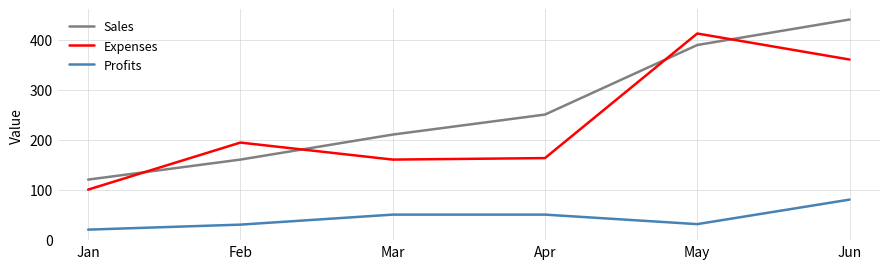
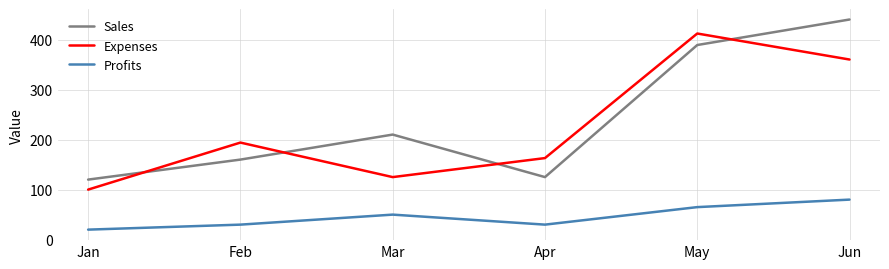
  {
    "Sales": {
      "Jan": 120,
      "Feb": 160,
      "Mar": 210,
-     "Apr": 250,
+     "Apr": 130,
      "May": 390,
      "Jun": 440
    },
    "Expenses": {
      "Jan": 100,
      "Feb": 190,
-     "Mar": 160,
+     "Mar": 130,
      "Apr": 160,
      "May": 410,
      "Jun": 360
    },
    "Profits": {
      "Jan": 20,
      "Feb": 30,
      "Mar": 50,
-     "Apr": 50,
-     "May": 30,
+     "Apr": 30,
+     "May": 70,
      "Jun": 80
    }
  }
